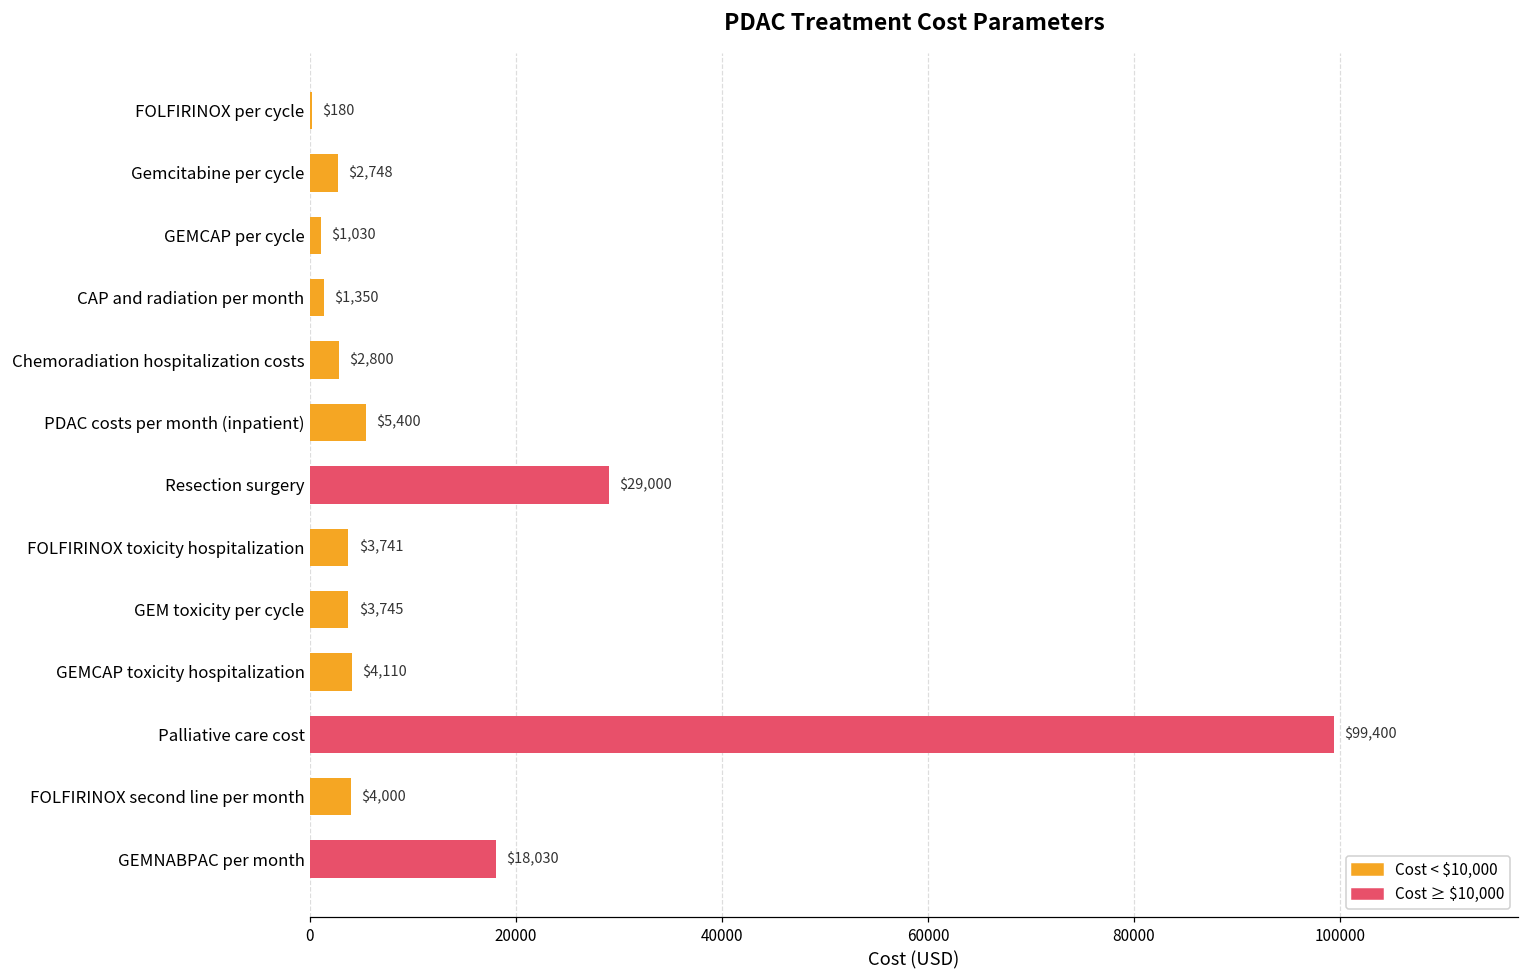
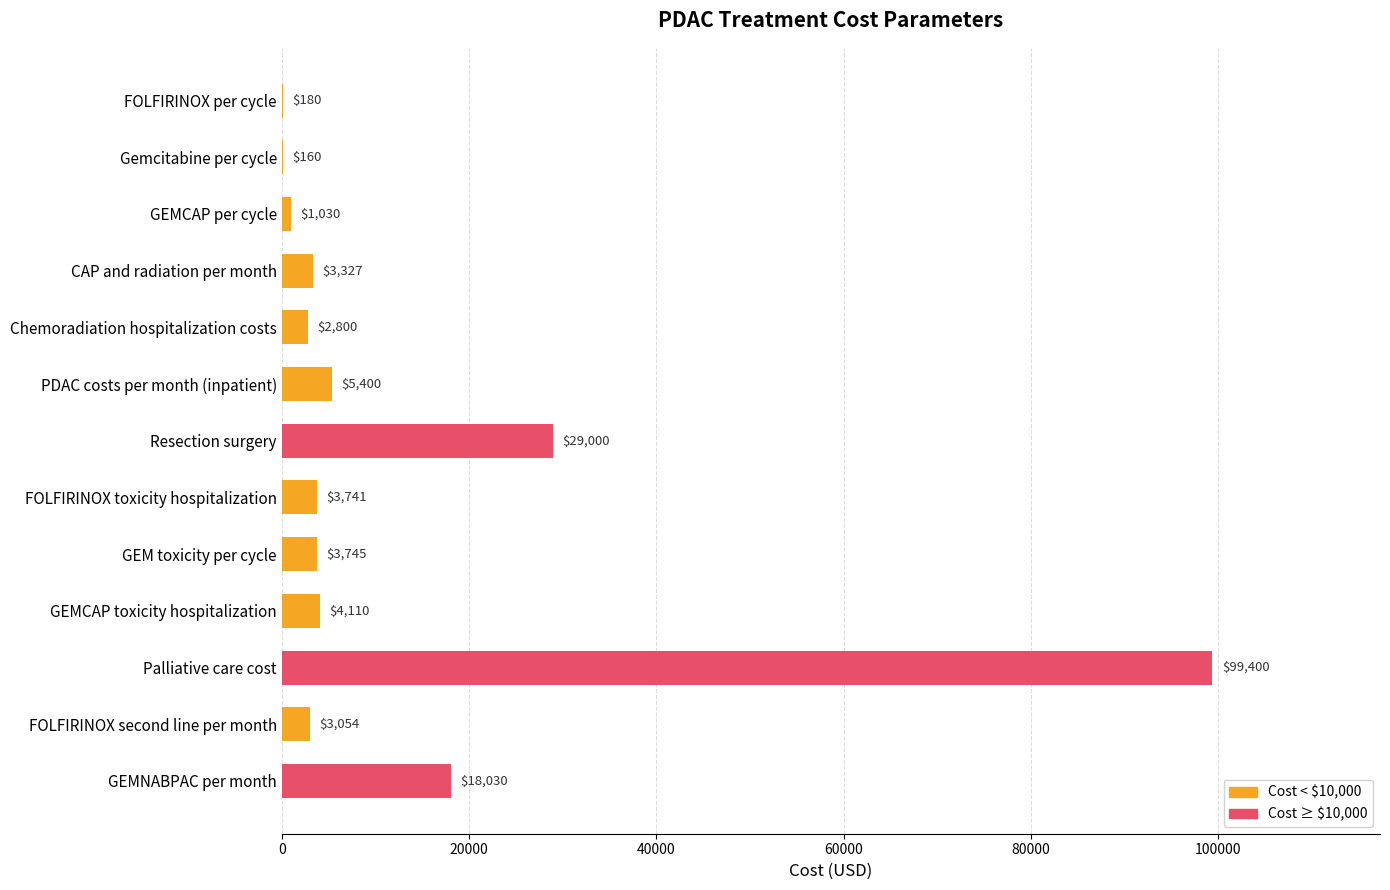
  {
    "Cost < $10,000": {
      "FOLFIRINOX per cycle": "$180",
-     "Gemcitabine per cycle": "$2,748",
+     "Gemcitabine per cycle": "$160",
      "GEMCAP per cycle": "$1,030",
-     "CAP and radiation per month": "$1,350",
+     "CAP and radiation per month": "$3,327",
      "Chemoradiation hospitalization costs": "$2,800",
      "PDAC costs per month (inpatient)": "$5,400",
      "FOLFIRINOX toxicity hospitalization": "$3,741",
      "GEM toxicity per cycle": "$3,745",
      "GEMCAP toxicity hospitalization": "$4,110",
-     "FOLFIRINOX second line per month": "$4,000"
+     "FOLFIRINOX second line per month": "$3,054"
    },
    "Cost ≥ $10,000": {
      "Resection surgery": "$29,000",
      "Palliative care cost": "$99,400",
      "GEMNABPAC per month": "$18,030"
    }
  }
